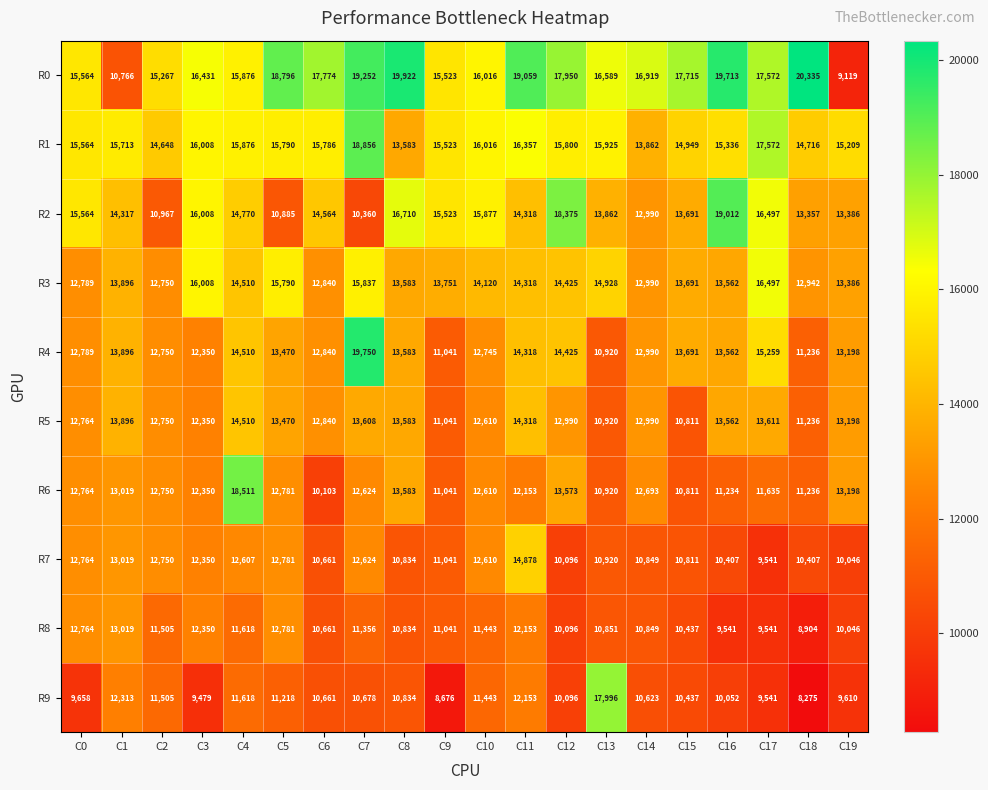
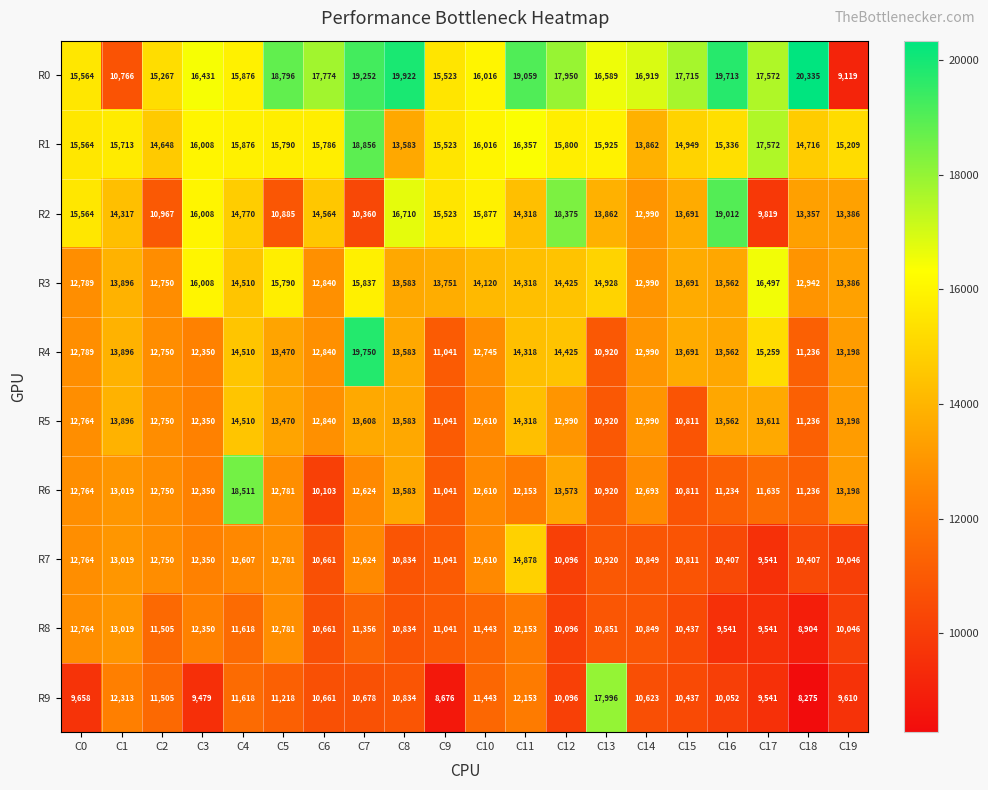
  {
    "R0": {
      "C0": "15,564",
      "C1": "10,766",
      "C2": "15,267",
      "C3": "16,431",
      "C4": "15,876",
      "C5": "18,796",
      "C6": "17,774",
      "C7": "19,252",
      "C8": "19,922",
      "C9": "15,523",
      "C10": "16,016",
      "C11": "19,059",
      "C12": "17,950",
      "C13": "16,589",
      "C14": "16,919",
      "C15": "17,715",
      "C16": "19,713",
      "C17": "17,572",
      "C18": "20,335",
      "C19": "9,119"
    },
    "R1": {
      "C0": "15,564",
      "C1": "15,713",
      "C2": "14,648",
      "C3": "16,008",
      "C4": "15,876",
      "C5": "15,790",
      "C6": "15,786",
      "C7": "18,856",
      "C8": "13,583",
      "C9": "15,523",
      "C10": "16,016",
      "C11": "16,357",
      "C12": "15,800",
      "C13": "15,925",
      "C14": "13,862",
      "C15": "14,949",
      "C16": "15,336",
      "C17": "17,572",
      "C18": "14,716",
      "C19": "15,209"
    },
    "R2": {
      "C0": "15,564",
      "C1": "14,317",
      "C2": "10,967",
      "C3": "16,008",
      "C4": "14,770",
      "C5": "10,885",
      "C6": "14,564",
      "C7": "10,360",
      "C8": "16,710",
      "C9": "15,523",
      "C10": "15,877",
      "C11": "14,318",
      "C12": "18,375",
      "C13": "13,862",
      "C14": "12,990",
      "C15": "13,691",
      "C16": "19,012",
-     "C17": "16,497",
+     "C17": "9,819",
      "C18": "13,357",
      "C19": "13,386"
    },
    "R3": {
      "C0": "12,789",
      "C1": "13,896",
      "C2": "12,750",
      "C3": "16,008",
      "C4": "14,510",
      "C5": "15,790",
      "C6": "12,840",
      "C7": "15,837",
      "C8": "13,583",
      "C9": "13,751",
      "C10": "14,120",
      "C11": "14,318",
      "C12": "14,425",
      "C13": "14,928",
      "C14": "12,990",
      "C15": "13,691",
      "C16": "13,562",
      "C17": "16,497",
      "C18": "12,942",
      "C19": "13,386"
    },
    "R4": {
      "C0": "12,789",
      "C1": "13,896",
      "C2": "12,750",
      "C3": "12,350",
      "C4": "14,510",
      "C5": "13,470",
      "C6": "12,840",
      "C7": "19,750",
      "C8": "13,583",
      "C9": "11,041",
      "C10": "12,745",
      "C11": "14,318",
      "C12": "14,425",
      "C13": "10,920",
      "C14": "12,990",
      "C15": "13,691",
      "C16": "13,562",
      "C17": "15,259",
      "C18": "11,236",
      "C19": "13,198"
    },
    "R5": {
      "C0": "12,764",
      "C1": "13,896",
      "C2": "12,750",
      "C3": "12,350",
      "C4": "14,510",
      "C5": "13,470",
      "C6": "12,840",
      "C7": "13,608",
      "C8": "13,583",
      "C9": "11,041",
      "C10": "12,610",
      "C11": "14,318",
      "C12": "12,990",
      "C13": "10,920",
      "C14": "12,990",
      "C15": "10,811",
      "C16": "13,562",
      "C17": "13,611",
      "C18": "11,236",
      "C19": "13,198"
    },
    "R6": {
      "C0": "12,764",
      "C1": "13,019",
      "C2": "12,750",
      "C3": "12,350",
      "C4": "18,511",
      "C5": "12,781",
      "C6": "10,103",
      "C7": "12,624",
      "C8": "13,583",
      "C9": "11,041",
      "C10": "12,610",
      "C11": "12,153",
      "C12": "13,573",
      "C13": "10,920",
      "C14": "12,693",
      "C15": "10,811",
      "C16": "11,234",
      "C17": "11,635",
      "C18": "11,236",
      "C19": "13,198"
    },
    "R7": {
      "C0": "12,764",
      "C1": "13,019",
      "C2": "12,750",
      "C3": "12,350",
      "C4": "12,607",
      "C5": "12,781",
      "C6": "10,661",
      "C7": "12,624",
      "C8": "10,834",
      "C9": "11,041",
      "C10": "12,610",
      "C11": "14,878",
      "C12": "10,096",
      "C13": "10,920",
      "C14": "10,849",
      "C15": "10,811",
      "C16": "10,407",
      "C17": "9,541",
      "C18": "10,407",
      "C19": "10,046"
    },
    "R8": {
      "C0": "12,764",
      "C1": "13,019",
      "C2": "11,505",
      "C3": "12,350",
      "C4": "11,618",
      "C5": "12,781",
      "C6": "10,661",
      "C7": "11,356",
      "C8": "10,834",
      "C9": "11,041",
      "C10": "11,443",
      "C11": "12,153",
      "C12": "10,096",
      "C13": "10,851",
      "C14": "10,849",
      "C15": "10,437",
      "C16": "9,541",
      "C17": "9,541",
      "C18": "8,904",
      "C19": "10,046"
    },
    "R9": {
      "C0": "9,658",
      "C1": "12,313",
      "C2": "11,505",
      "C3": "9,479",
      "C4": "11,618",
      "C5": "11,218",
      "C6": "10,661",
      "C7": "10,678",
      "C8": "10,834",
      "C9": "8,676",
      "C10": "11,443",
      "C11": "12,153",
      "C12": "10,096",
      "C13": "17,996",
      "C14": "10,623",
      "C15": "10,437",
      "C16": "10,052",
      "C17": "9,541",
      "C18": "8,275",
      "C19": "9,610"
    }
  }
